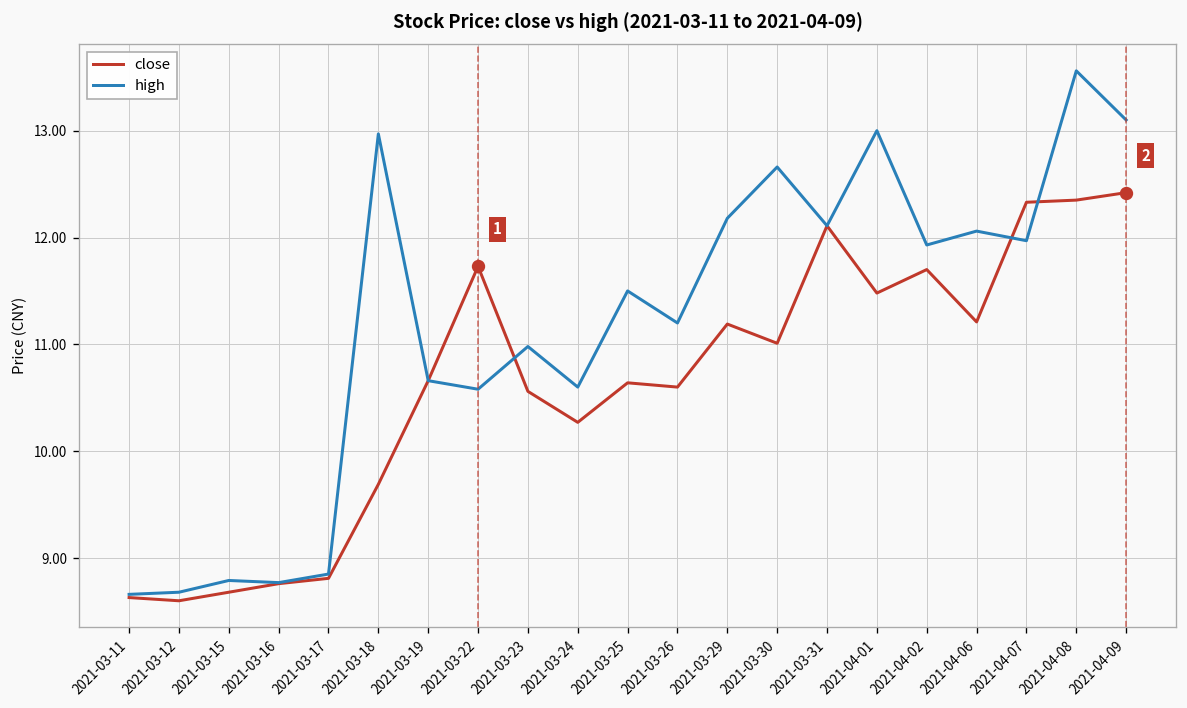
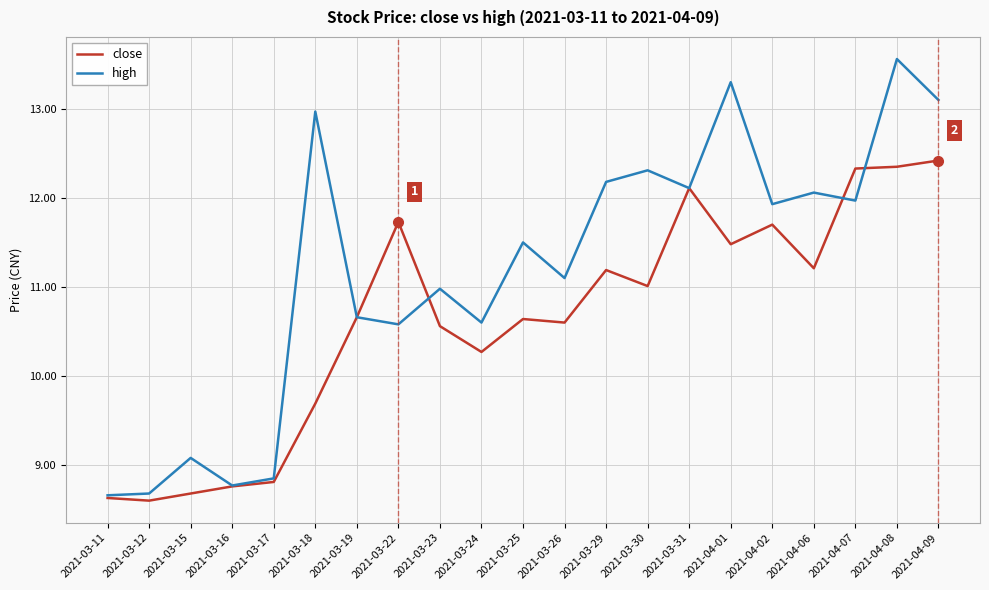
  {
    "high": {
      "2021-03-11": 8.7,
      "2021-03-12": 8.7,
-     "2021-03-15": 8.8,
+     "2021-03-15": 9.1,
      "2021-03-17": 8.9,
      "2021-03-18": 13.0,
      "2021-03-22": 10.6,
      "2021-03-23": 11.0,
      "2021-03-24": 10.6,
      "2021-03-25": 11.5,
-     "2021-03-26": 11.2,
+     "2021-03-26": 11.1,
      "2021-03-29": 12.2,
-     "2021-03-30": 12.7,
-     "2021-04-01": 13.0,
+     "2021-03-30": 12.3,
+     "2021-04-01": 13.3,
      "2021-04-02": 11.9,
      "2021-04-06": 12.1,
      "2021-04-07": 12.0,
      "2021-04-08": 13.6,
      "2021-04-09": 13.1
    }
  }
